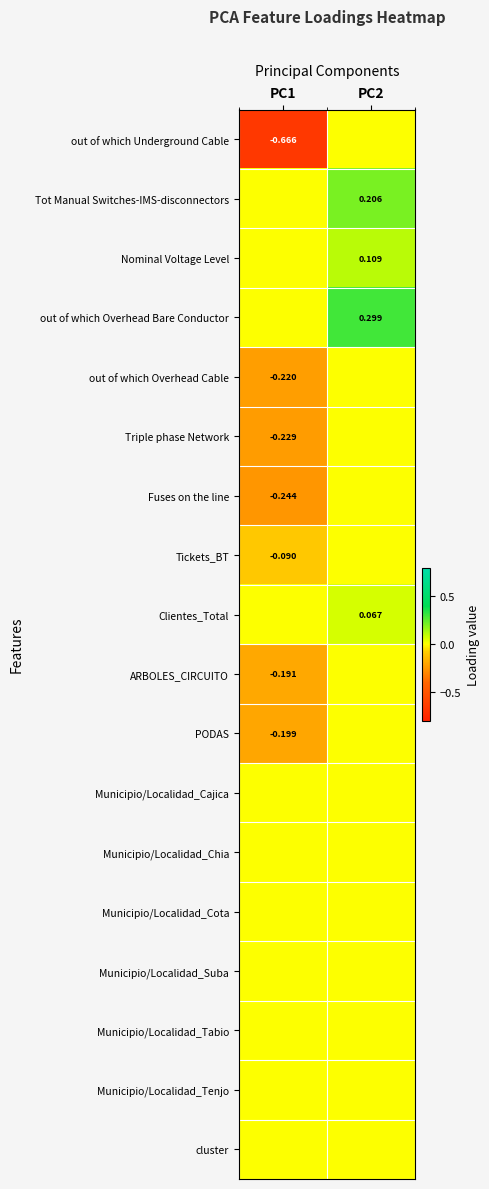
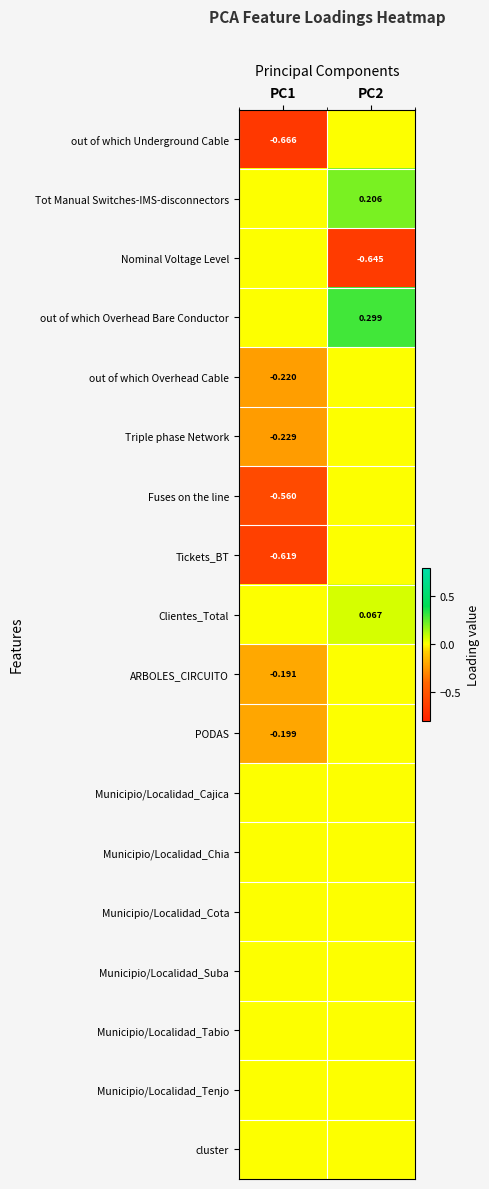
  {
    "out of which Underground Cable": {
      "PC1": -0.666
    },
    "Tot Manual Switches-IMS-disconnectors": {
      "PC2": 0.206
    },
    "Nominal Voltage Level": {
-     "PC2": 0.109
+     "PC2": -0.645
    },
    "out of which Overhead Bare Conductor": {
      "PC2": 0.299
    },
    "out of which Overhead Cable": {
      "PC1": -0.220
    },
    "Triple phase Network": {
      "PC1": -0.229
    },
    "Fuses on the line": {
-     "PC1": -0.244
+     "PC1": -0.560
    },
    "Tickets_BT": {
-     "PC1": -0.090
+     "PC1": -0.619
    },
    "Clientes_Total": {
      "PC2": 0.067
    },
    "ARBOLES_CIRCUITO": {
      "PC1": -0.191
    },
    "PODAS": {
      "PC1": -0.199
    }
  }
